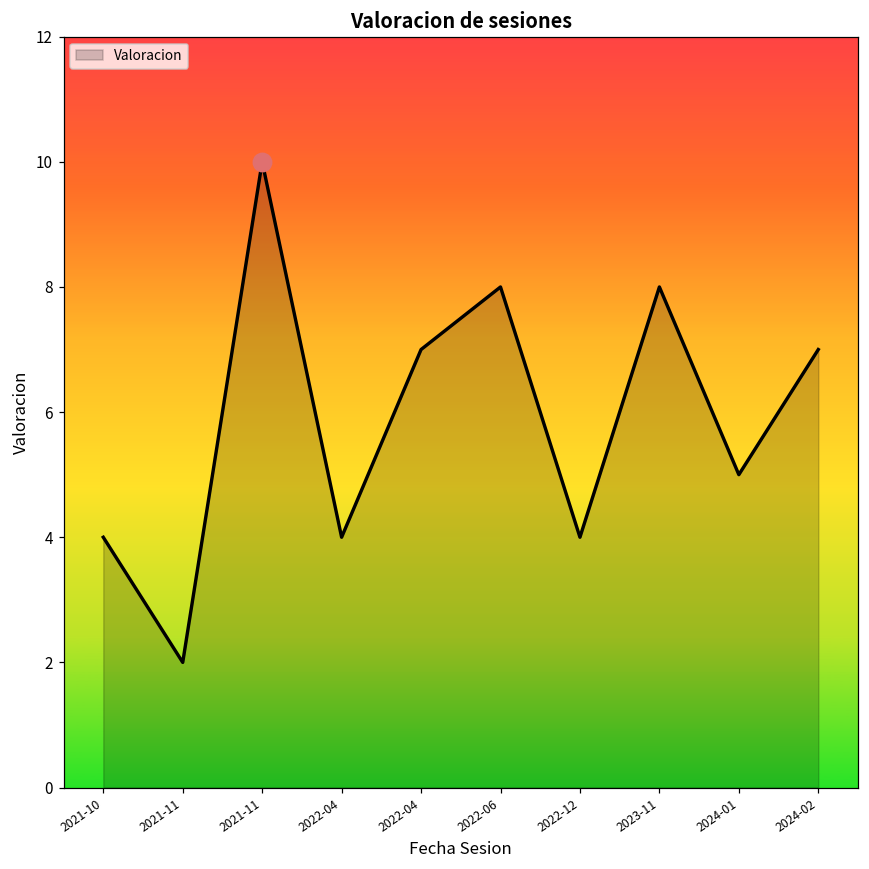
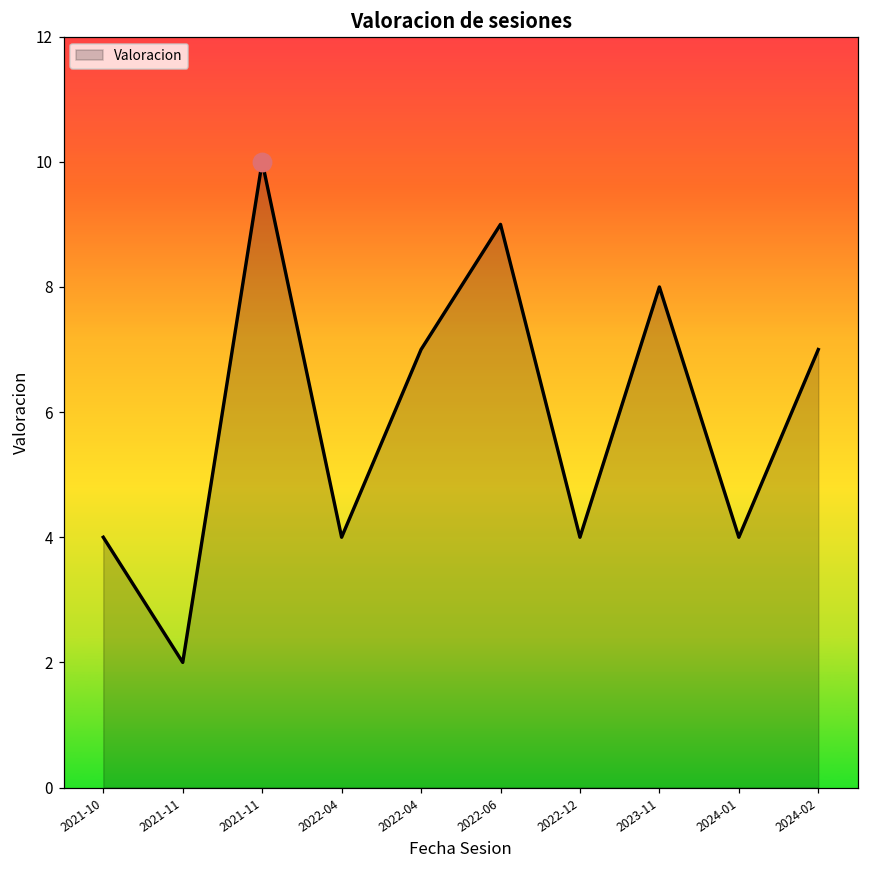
  {
    "Valoracion": {
      "2021-10": 4,
-     "2022-06": 8,
+     "2022-06": 9,
      "2022-12": 4,
      "2023-11": 8,
-     "2024-01": 5,
+     "2024-01": 4,
      "2024-02": 7
    }
  }
